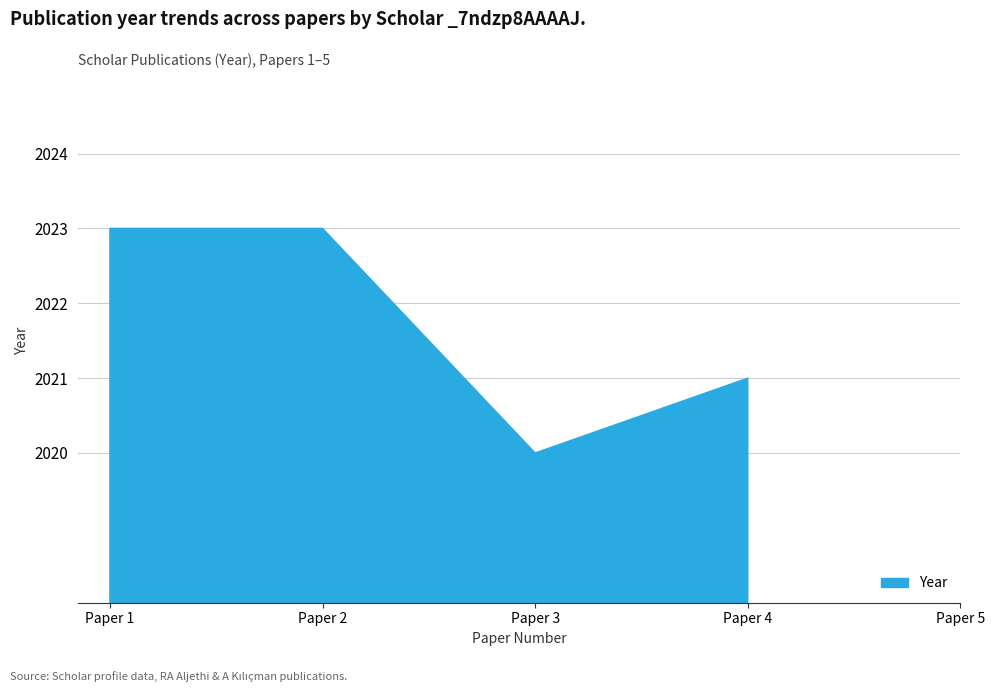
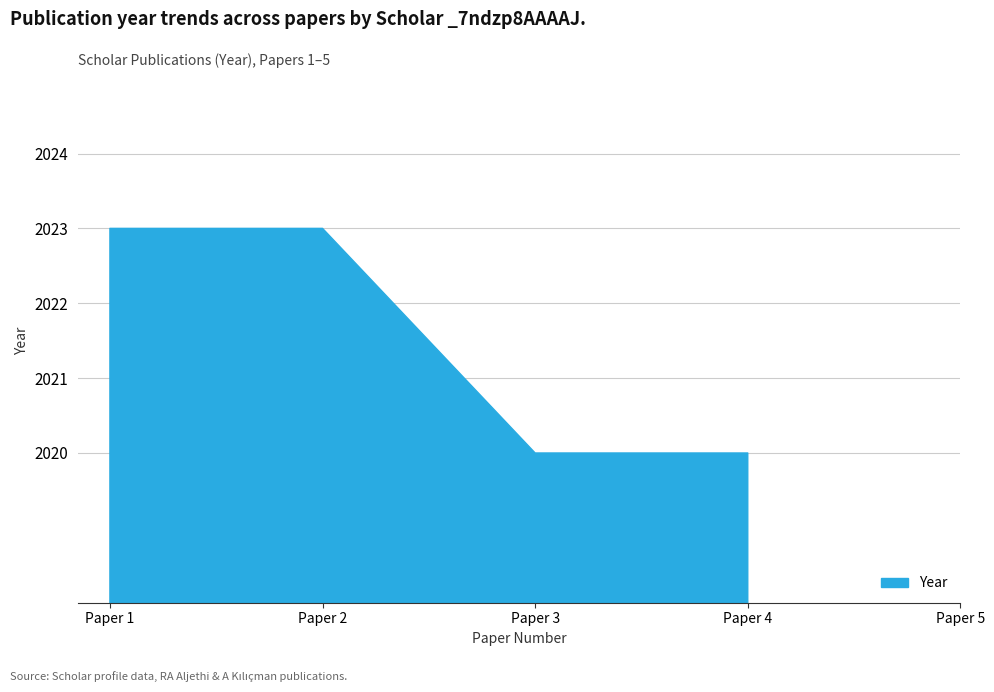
  {
    "Paper 1": 2023,
    "Paper 2": 2023,
    "Paper 3": 2020,
-   "Paper 4": 2021
+   "Paper 4": 2020
  }
